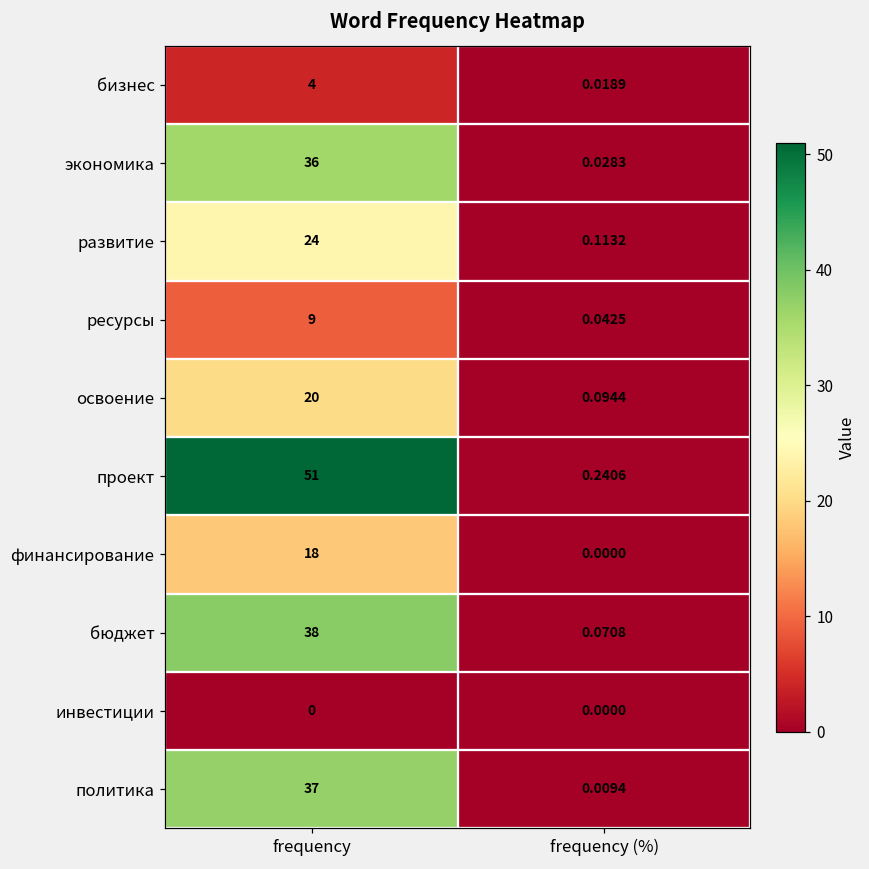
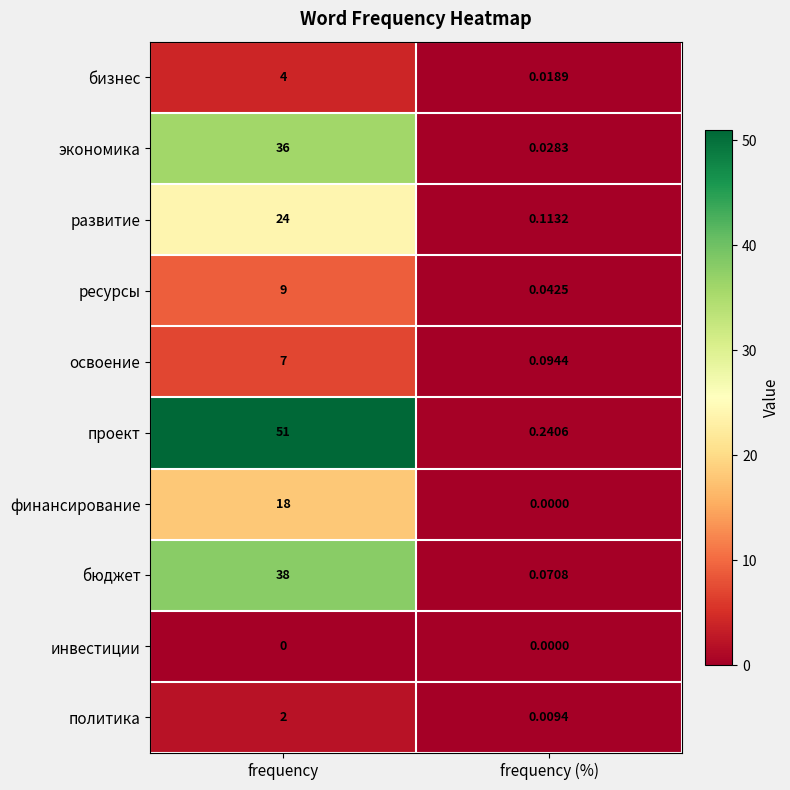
  {
    "бизнес": {
      "frequency": 4,
      "frequency (%)": 0.0189
    },
    "экономика": {
      "frequency": 36,
      "frequency (%)": 0.0283
    },
    "развитие": {
      "frequency": 24,
      "frequency (%)": 0.1132
    },
    "ресурсы": {
      "frequency": 9,
      "frequency (%)": 0.0425
    },
    "освоение": {
-     "frequency": 20,
+     "frequency": 7,
      "frequency (%)": 0.0944
    },
    "проект": {
      "frequency": 51,
      "frequency (%)": 0.2406
    },
    "финансирование": {
      "frequency": 18,
      "frequency (%)": 0.0000
    },
    "бюджет": {
      "frequency": 38,
      "frequency (%)": 0.0708
    },
    "инвестиции": {
      "frequency": 0,
      "frequency (%)": 0.0000
    },
    "политика": {
-     "frequency": 37,
+     "frequency": 2,
      "frequency (%)": 0.0094
    }
  }
